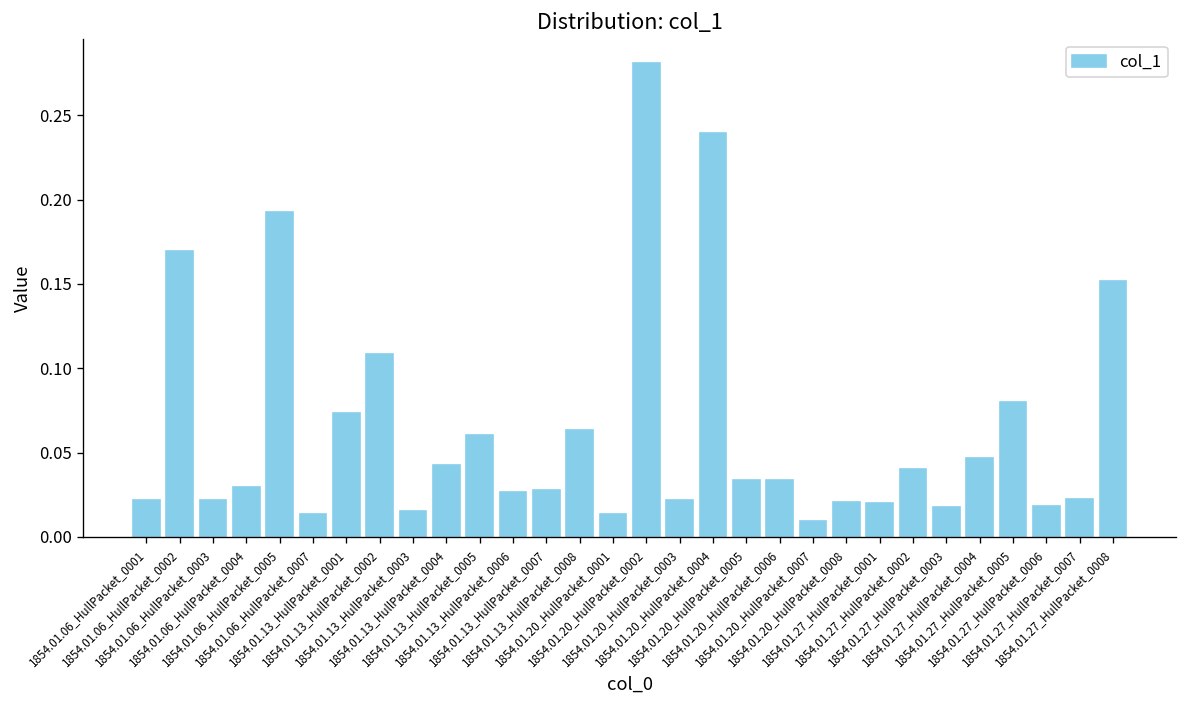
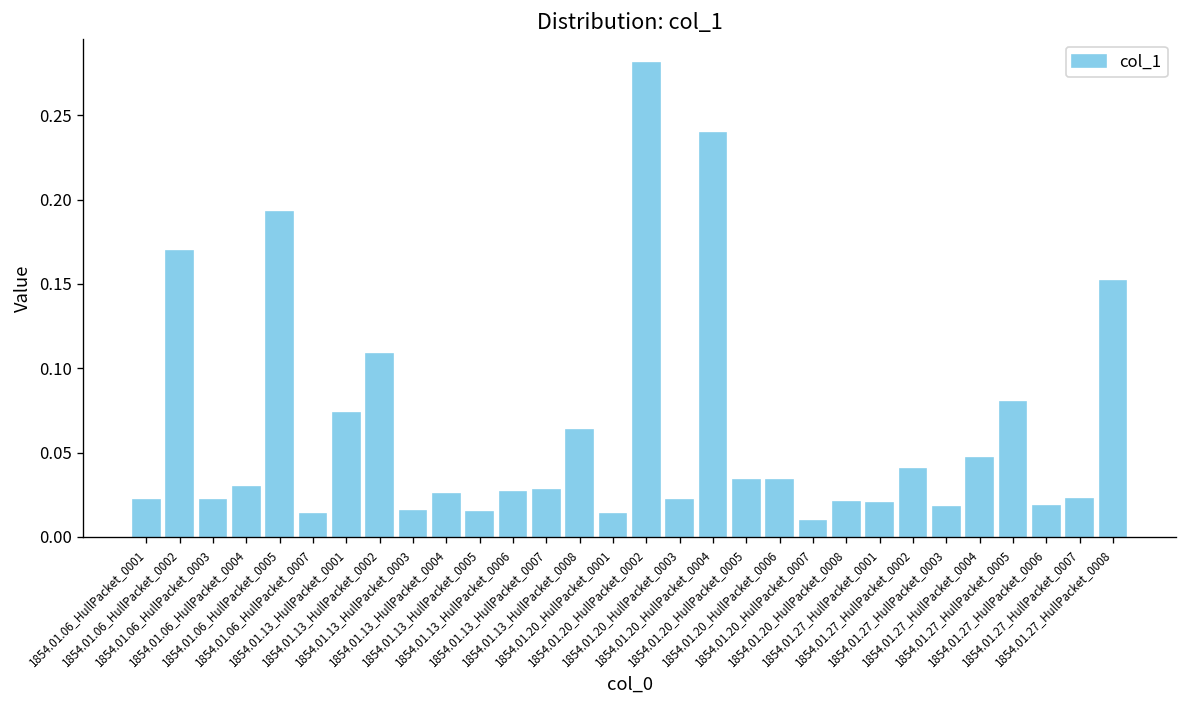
  {
    "1854.01.06_HullPacket_0001": 0.022,
    "1854.01.06_HullPacket_0002": 0.169,
    "1854.01.06_HullPacket_0003": 0.022,
    "1854.01.06_HullPacket_0004": 0.030,
    "1854.01.06_HullPacket_0005": 0.193,
    "1854.01.06_HullPacket_0007": 0.014,
    "1854.01.13_HullPacket_0001": 0.074,
    "1854.01.13_HullPacket_0002": 0.108,
    "1854.01.13_HullPacket_0003": 0.016,
-   "1854.01.13_HullPacket_0004": 0.043,
-   "1854.01.13_HullPacket_0005": 0.060,
+   "1854.01.13_HullPacket_0004": 0.026,
+   "1854.01.13_HullPacket_0005": 0.015,
    "1854.01.13_HullPacket_0006": 0.027,
    "1854.01.13_HullPacket_0007": 0.028,
    "1854.01.13_HullPacket_0008": 0.063,
    "1854.01.20_HullPacket_0001": 0.014,
    "1854.01.20_HullPacket_0002": 0.281,
    "1854.01.20_HullPacket_0003": 0.022,
    "1854.01.20_HullPacket_0004": 0.239,
    "1854.01.20_HullPacket_0005": 0.034,
    "1854.01.20_HullPacket_0006": 0.034,
    "1854.01.20_HullPacket_0007": 0.009,
    "1854.01.20_HullPacket_0008": 0.021,
    "1854.01.27_HullPacket_0001": 0.020,
    "1854.01.27_HullPacket_0002": 0.040,
    "1854.01.27_HullPacket_0003": 0.018,
    "1854.01.27_HullPacket_0004": 0.047,
    "1854.01.27_HullPacket_0005": 0.080,
    "1854.01.27_HullPacket_0006": 0.018,
    "1854.01.27_HullPacket_0007": 0.023,
    "1854.01.27_HullPacket_0008": 0.152
  }
